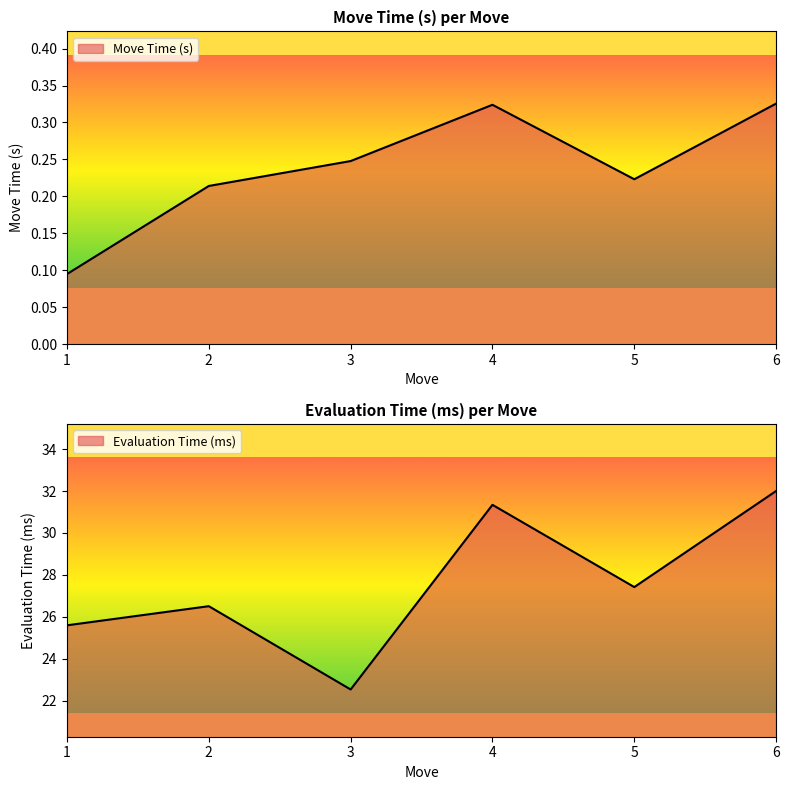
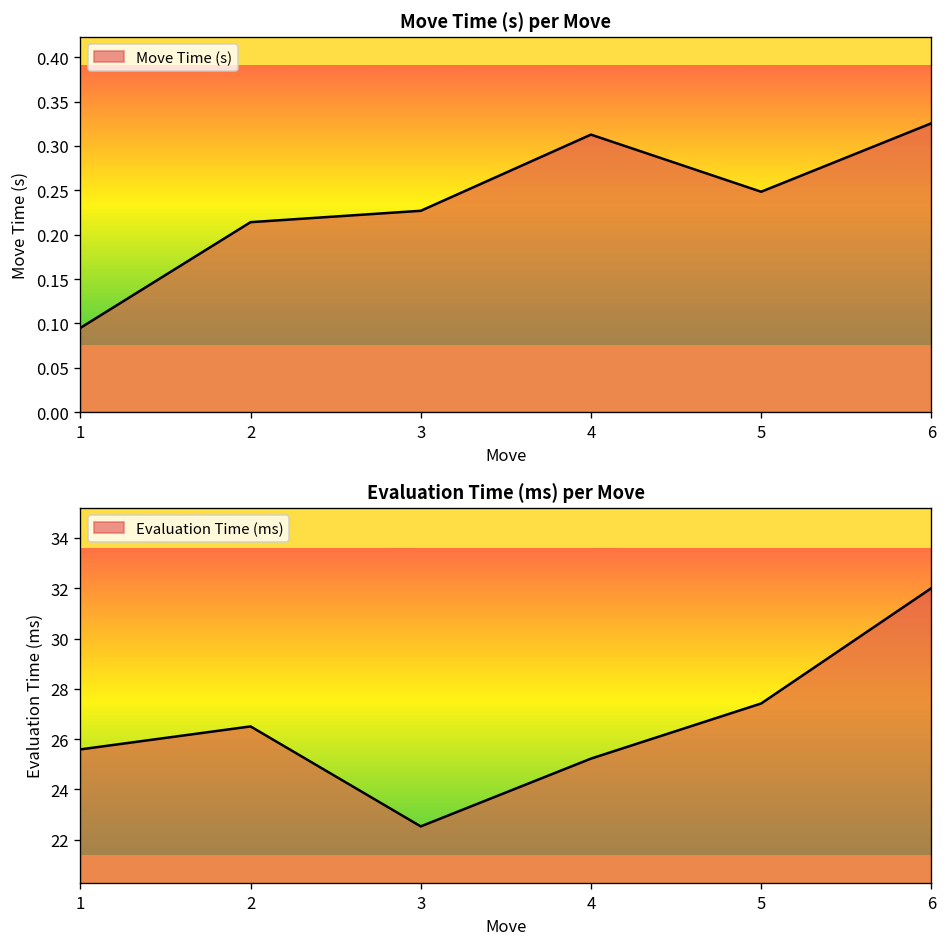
  {
    "Move Time (s) per Move": {
      "1": 0.09,
      "2": 0.21,
-     "3": 0.25,
-     "4": 0.32,
-     "5": 0.22,
+     "3": 0.23,
+     "4": 0.31,
+     "5": 0.25,
      "6": 0.33
    },
    "Evaluation Time (ms) per Move": {
      "1": 25.6,
      "2": 26.5,
      "3": 22.5,
-     "4": 31.3,
+     "4": 25.2,
      "5": 27.4,
      "6": 32.0
    }
  }
